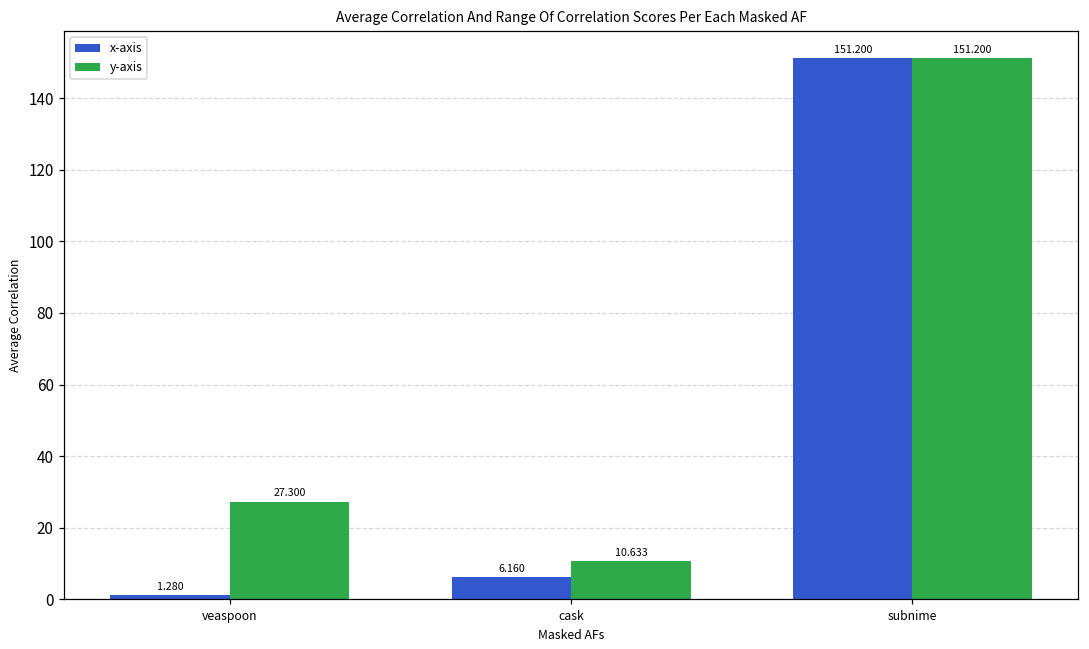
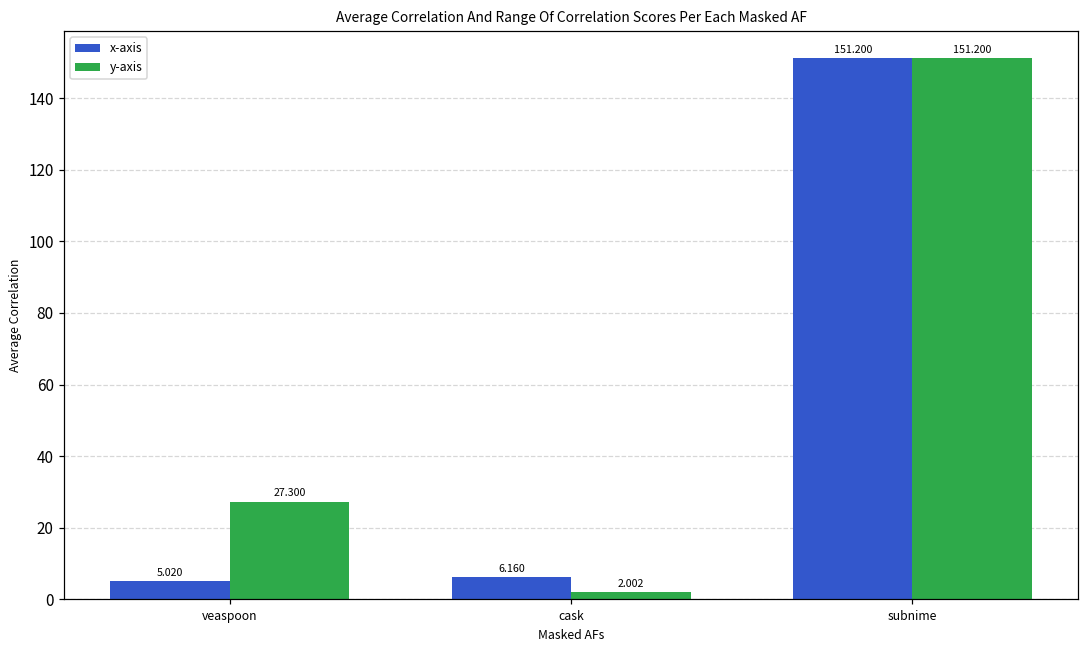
  {
    "x-axis": {
-     "veaspoon": 1.280,
+     "veaspoon": 5.020,
      "cask": 6.160,
      "subnime": 151.200
    },
    "y-axis": {
      "veaspoon": 27.300,
-     "cask": 10.633,
+     "cask": 2.002,
      "subnime": 151.200
    }
  }
